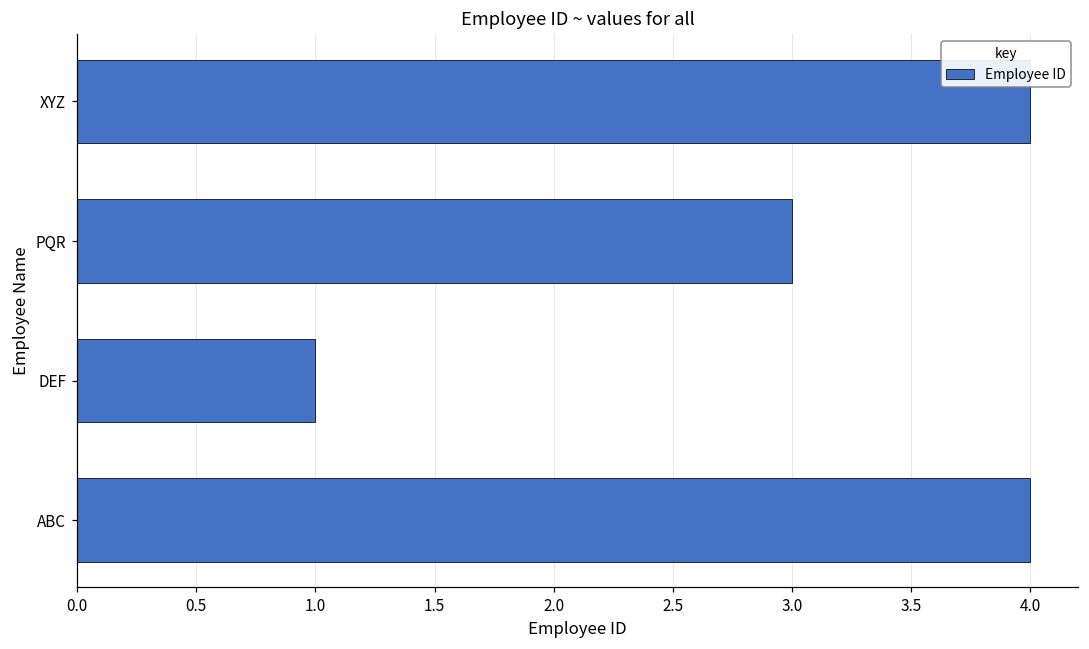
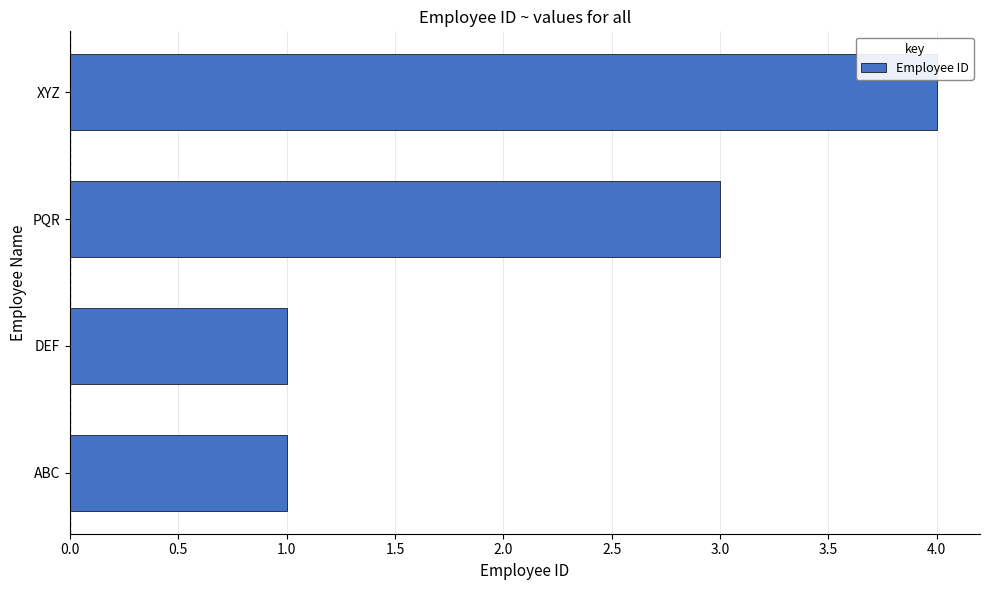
  {
    "XYZ": 4,
    "PQR": 3,
    "DEF": 1,
-   "ABC": 4
+   "ABC": 1
  }
